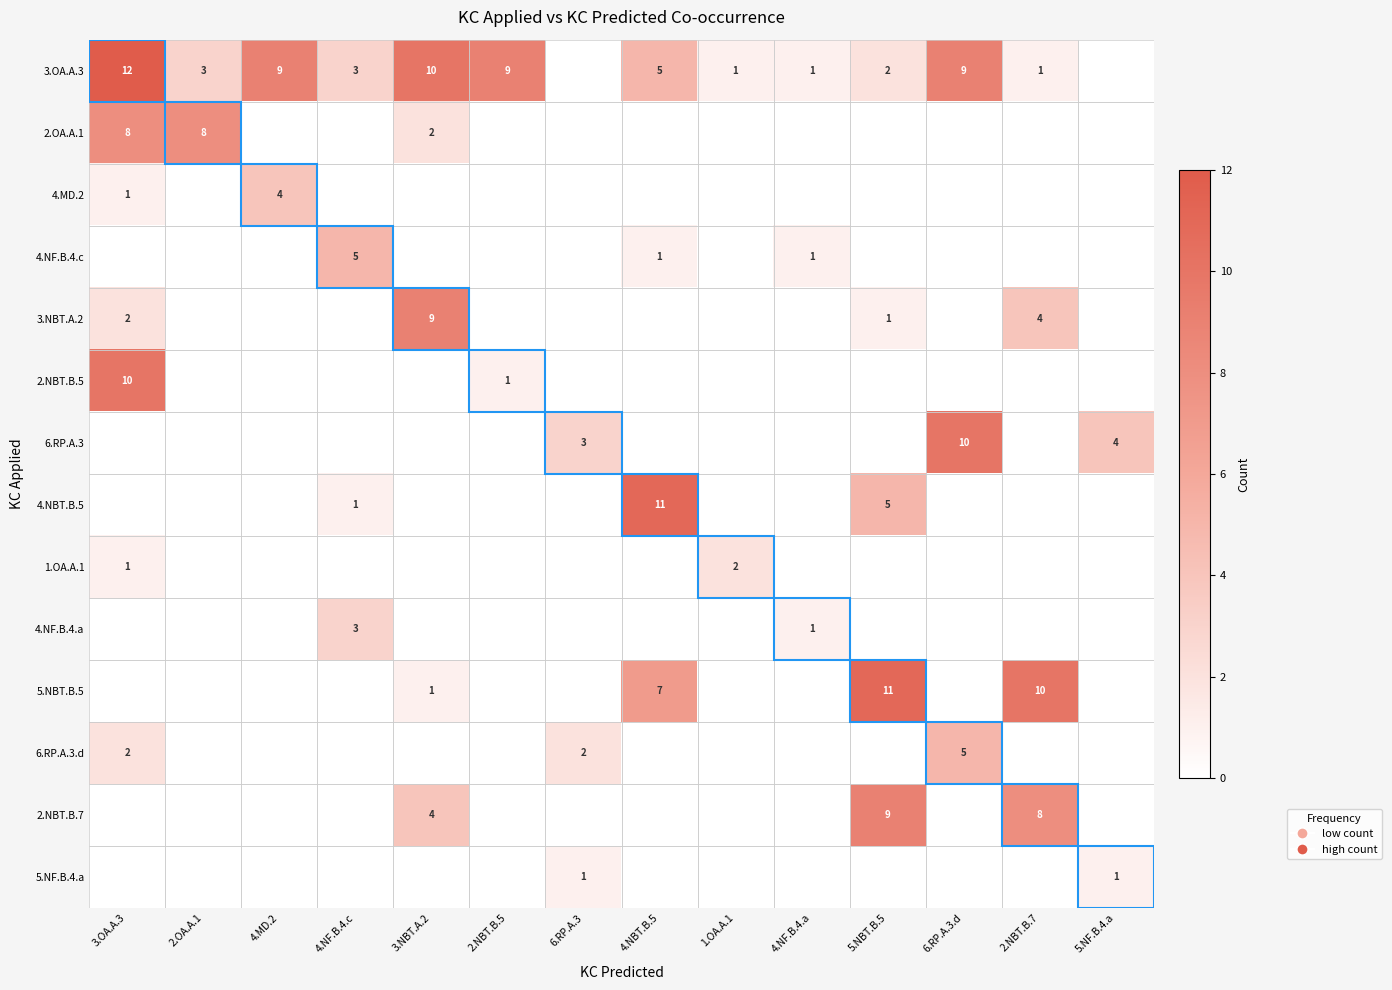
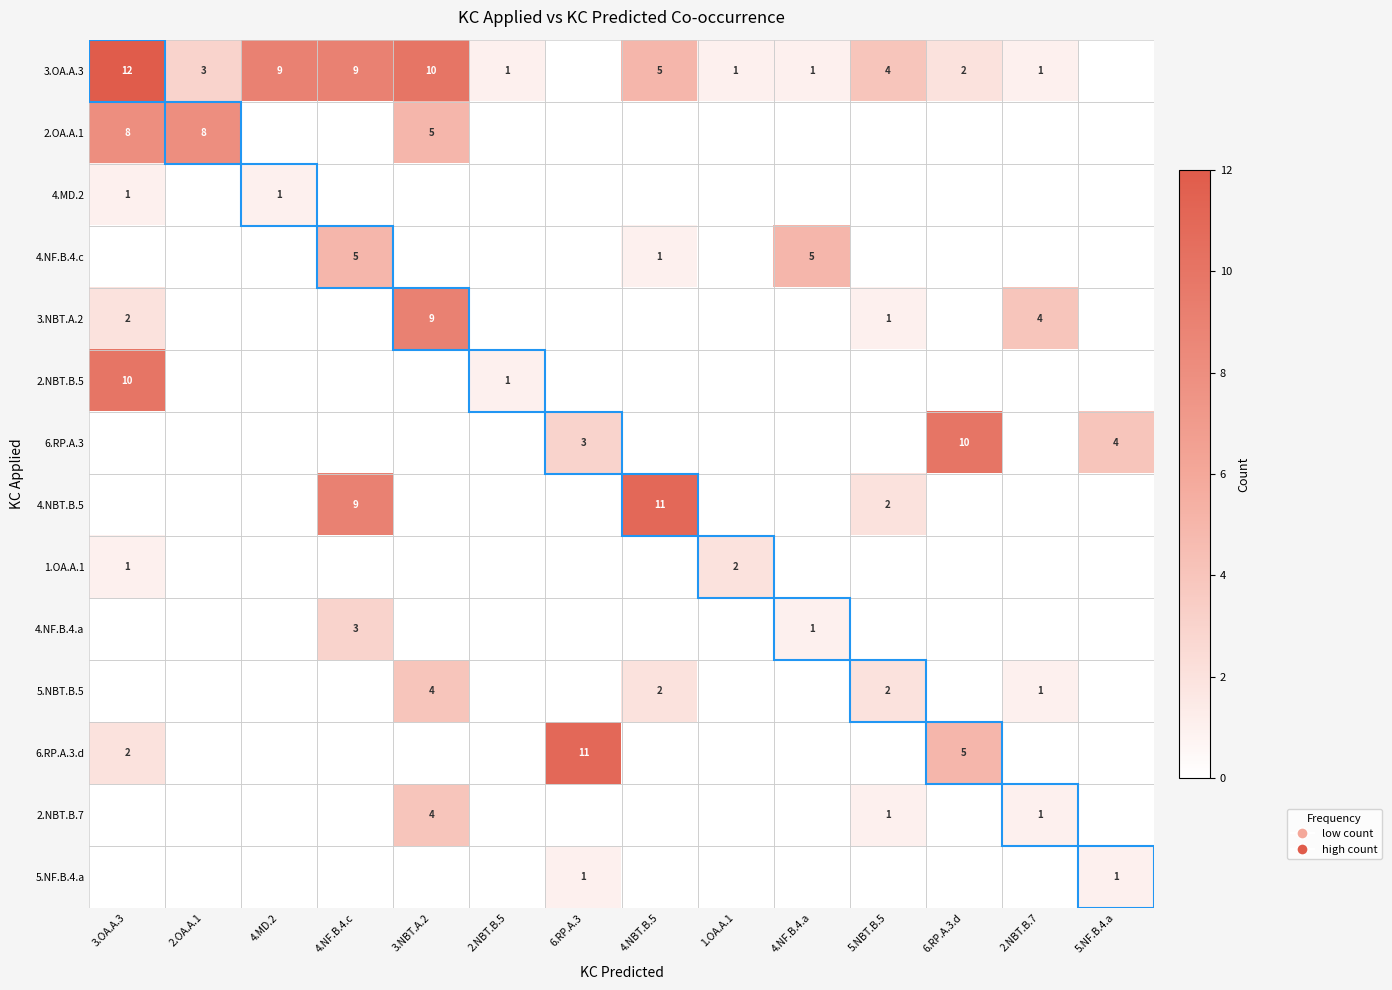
  {
    "3.OA.A.3": {
      "3.OA.A.3": 12,
      "2.OA.A.1": 3,
      "4.MD.2": 9,
-     "4.NF.B.4.c": 3,
+     "4.NF.B.4.c": 9,
      "3.NBT.A.2": 10,
-     "2.NBT.B.5": 9,
+     "2.NBT.B.5": 1,
      "4.NBT.B.5": 5,
      "1.OA.A.1": 1,
      "4.NF.B.4.a": 1,
-     "5.NBT.B.5": 2,
-     "6.RP.A.3.d": 9,
+     "5.NBT.B.5": 4,
+     "6.RP.A.3.d": 2,
      "2.NBT.B.7": 1
    },
    "2.OA.A.1": {
      "3.OA.A.3": 8,
      "2.OA.A.1": 8,
-     "3.NBT.A.2": 2
+     "3.NBT.A.2": 5
    },
    "4.MD.2": {
      "3.OA.A.3": 1,
-     "4.MD.2": 4
+     "4.MD.2": 1
    },
    "4.NF.B.4.c": {
      "4.NF.B.4.c": 5,
      "4.NBT.B.5": 1,
-     "4.NF.B.4.a": 1
+     "4.NF.B.4.a": 5
    },
    "3.NBT.A.2": {
      "3.OA.A.3": 2,
      "3.NBT.A.2": 9,
      "5.NBT.B.5": 1,
      "2.NBT.B.7": 4
    },
    "2.NBT.B.5": {
      "3.OA.A.3": 10,
      "2.NBT.B.5": 1
    },
    "6.RP.A.3": {
      "6.RP.A.3": 3,
      "6.RP.A.3.d": 10,
      "5.NF.B.4.a": 4
    },
    "4.NBT.B.5": {
-     "4.NF.B.4.c": 1,
+     "4.NF.B.4.c": 9,
      "4.NBT.B.5": 11,
-     "5.NBT.B.5": 5
+     "5.NBT.B.5": 2
    },
    "1.OA.A.1": {
      "3.OA.A.3": 1,
      "1.OA.A.1": 2
    },
    "4.NF.B.4.a": {
      "4.NF.B.4.c": 3,
      "4.NF.B.4.a": 1
    },
    "5.NBT.B.5": {
-     "3.NBT.A.2": 1,
-     "4.NBT.B.5": 7,
-     "5.NBT.B.5": 11,
-     "2.NBT.B.7": 10
+     "3.NBT.A.2": 4,
+     "4.NBT.B.5": 2,
+     "5.NBT.B.5": 2,
+     "2.NBT.B.7": 1
    },
    "6.RP.A.3.d": {
      "3.OA.A.3": 2,
-     "6.RP.A.3": 2,
+     "6.RP.A.3": 11,
      "6.RP.A.3.d": 5
    },
    "2.NBT.B.7": {
      "3.NBT.A.2": 4,
-     "5.NBT.B.5": 9,
-     "2.NBT.B.7": 8
+     "5.NBT.B.5": 1,
+     "2.NBT.B.7": 1
    },
    "5.NF.B.4.a": {
      "6.RP.A.3": 1,
      "5.NF.B.4.a": 1
    }
  }
